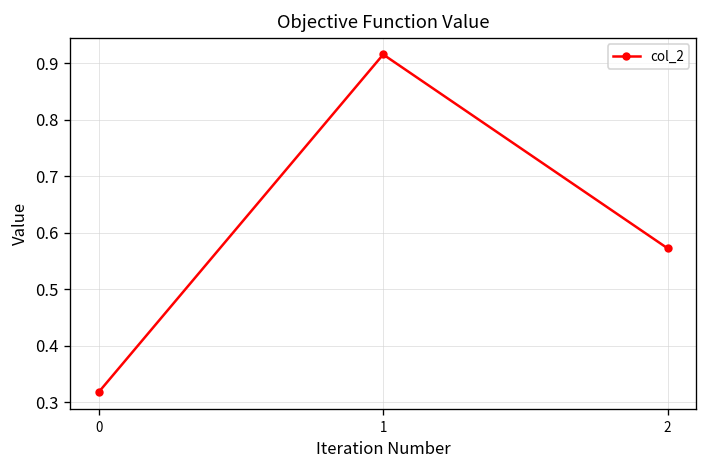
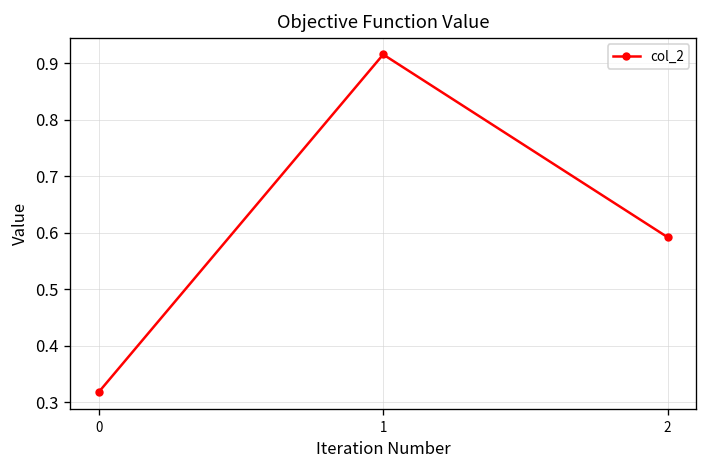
  {
    "0": 0.32,
    "1": 0.92,
-   "2": 0.57
+   "2": 0.59
  }
